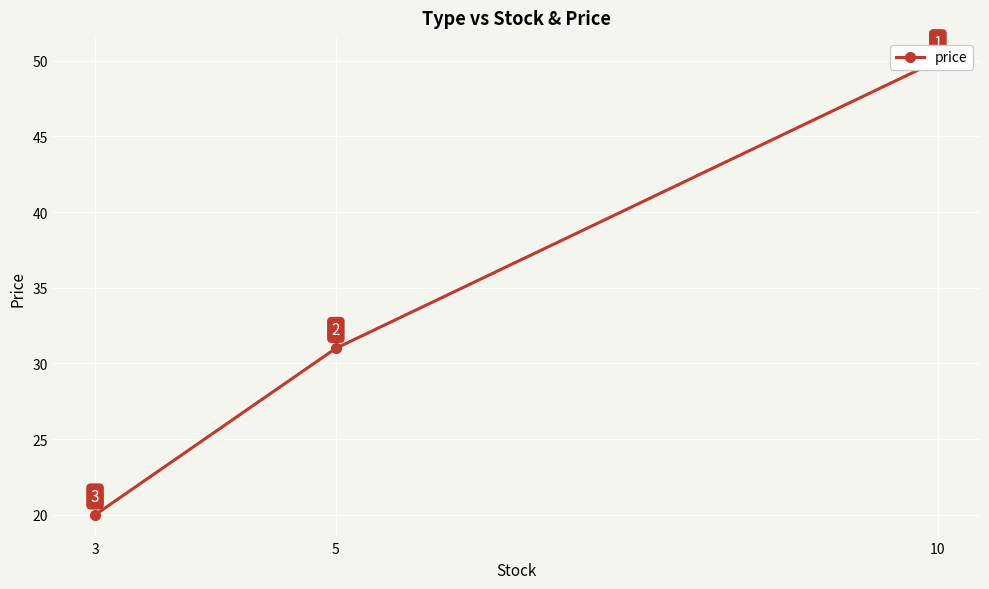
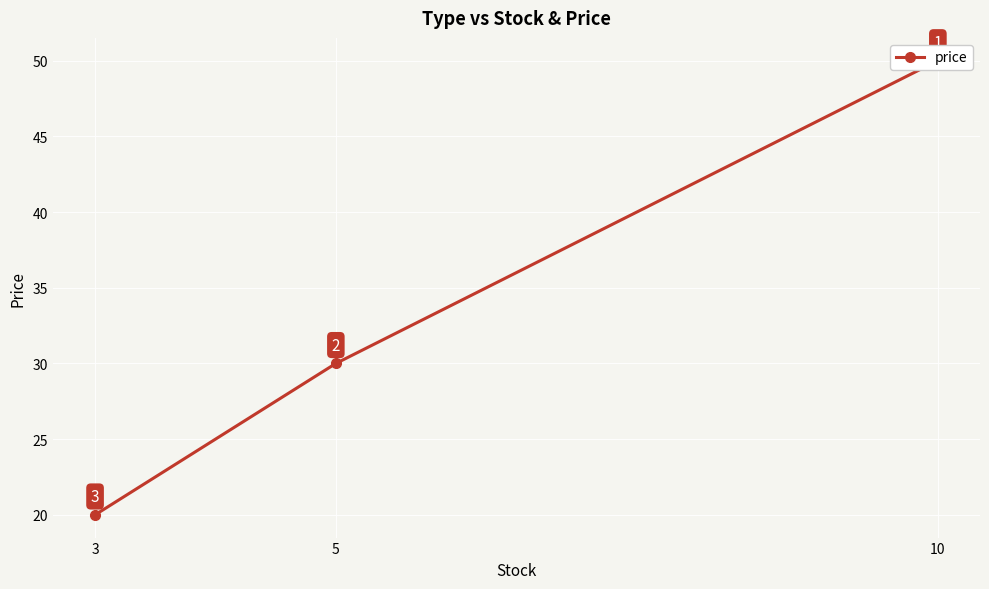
  {
-   "5": 31
+   "5": 30
  }
